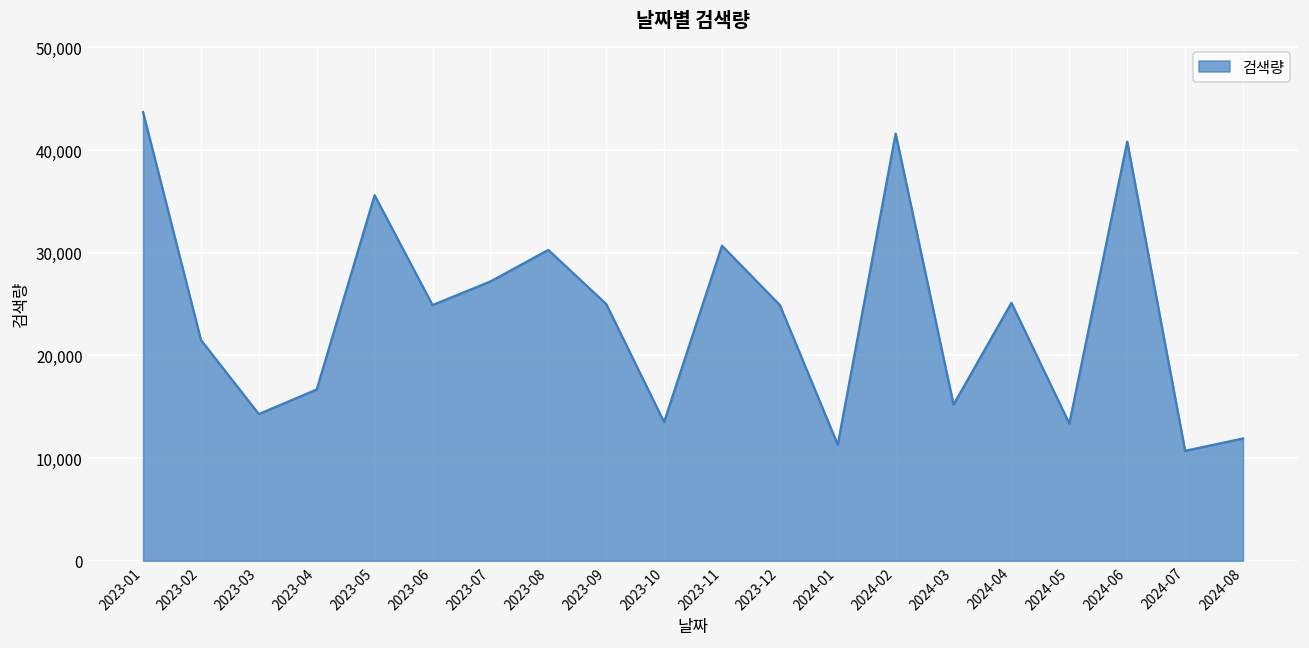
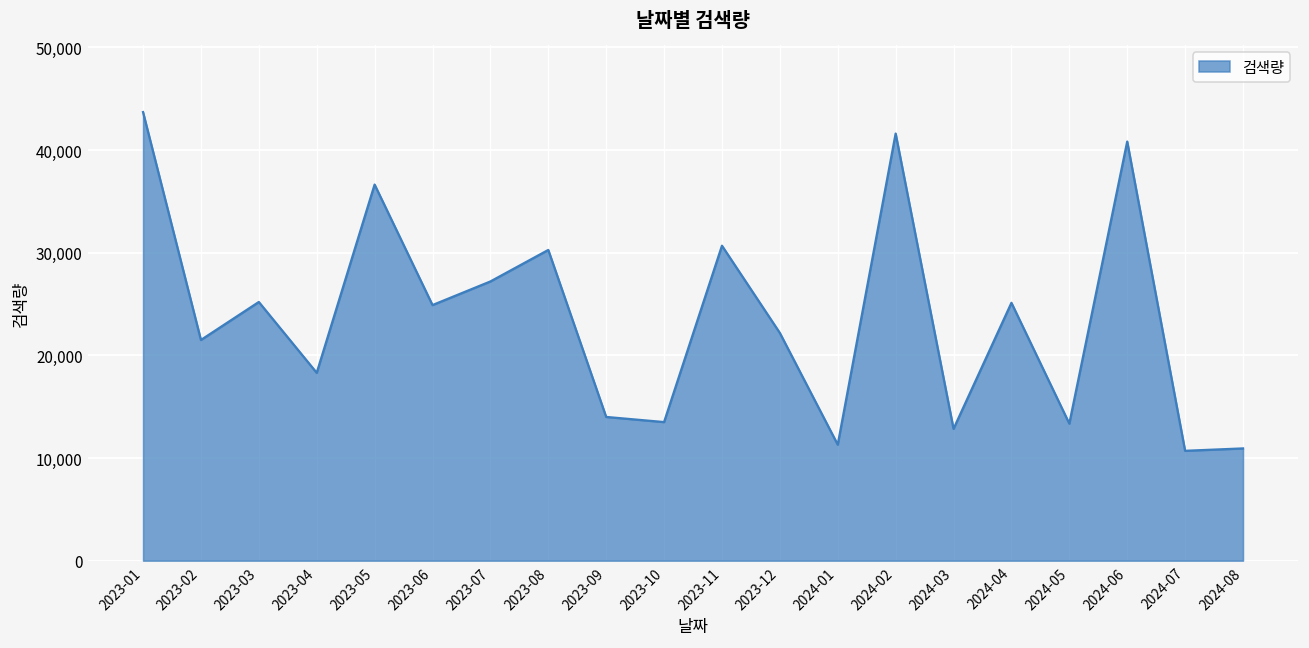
  {
    "2023-01": "44,000",
    "2023-02": "22,000",
-   "2023-03": "14,000",
-   "2023-04": "17,000",
-   "2023-05": "36,000",
+   "2023-03": "25,000",
+   "2023-04": "18,000",
+   "2023-05": "37,000",
    "2023-06": "25,000",
    "2023-07": "27,000",
    "2023-08": "30,000",
-   "2023-09": "25,000",
+   "2023-09": "14,000",
    "2023-10": "14,000",
    "2023-11": "31,000",
-   "2023-12": "25,000",
+   "2023-12": "22,000",
    "2024-01": "11,000",
    "2024-02": "42,000",
-   "2024-03": "15,000",
+   "2024-03": "13,000",
    "2024-04": "25,000",
    "2024-05": "13,000",
    "2024-06": "41,000",
    "2024-07": "11,000",
-   "2024-08": "12,000"
+   "2024-08": "11,000"
  }
